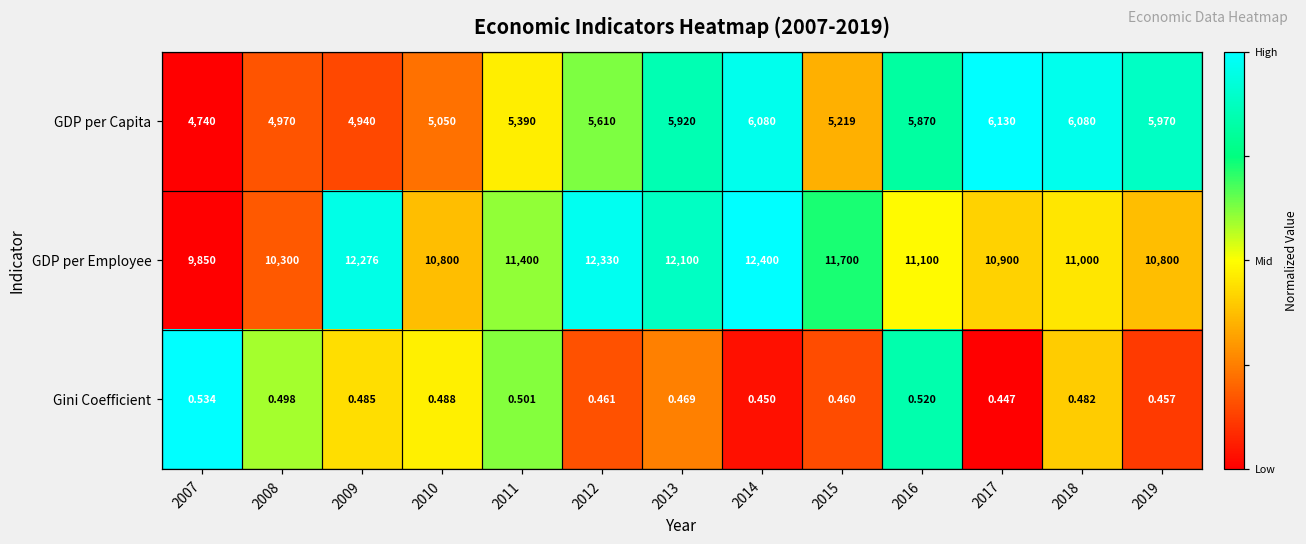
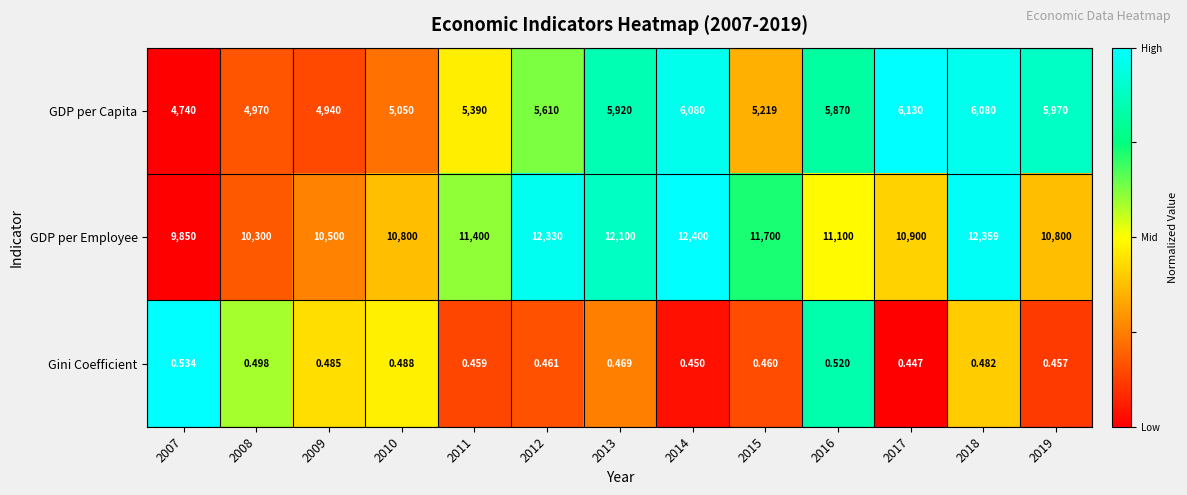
  {
    "GDP per Capita": {
      "2007": "4,740",
      "2008": "4,970",
      "2009": "4,940",
      "2010": "5,050",
      "2011": "5,390",
      "2012": "5,610",
      "2013": "5,920",
      "2014": "6,080",
      "2015": "5,219",
      "2016": "5,870",
      "2017": "6,130",
      "2018": "6,080",
      "2019": "5,970"
    },
    "GDP per Employee": {
      "2007": "9,850",
      "2008": "10,300",
-     "2009": "12,276",
+     "2009": "10,500",
      "2010": "10,800",
      "2011": "11,400",
      "2012": "12,330",
      "2013": "12,100",
      "2014": "12,400",
      "2015": "11,700",
      "2016": "11,100",
      "2017": "10,900",
-     "2018": "11,000",
+     "2018": "12,359",
      "2019": "10,800"
    },
    "Gini Coefficient": {
      "2007": "0.534",
      "2008": "0.498",
      "2009": "0.485",
      "2010": "0.488",
-     "2011": "0.501",
+     "2011": "0.459",
      "2012": "0.461",
      "2013": "0.469",
      "2014": "0.450",
      "2015": "0.460",
      "2016": "0.520",
      "2017": "0.447",
      "2018": "0.482",
      "2019": "0.457"
    }
  }
